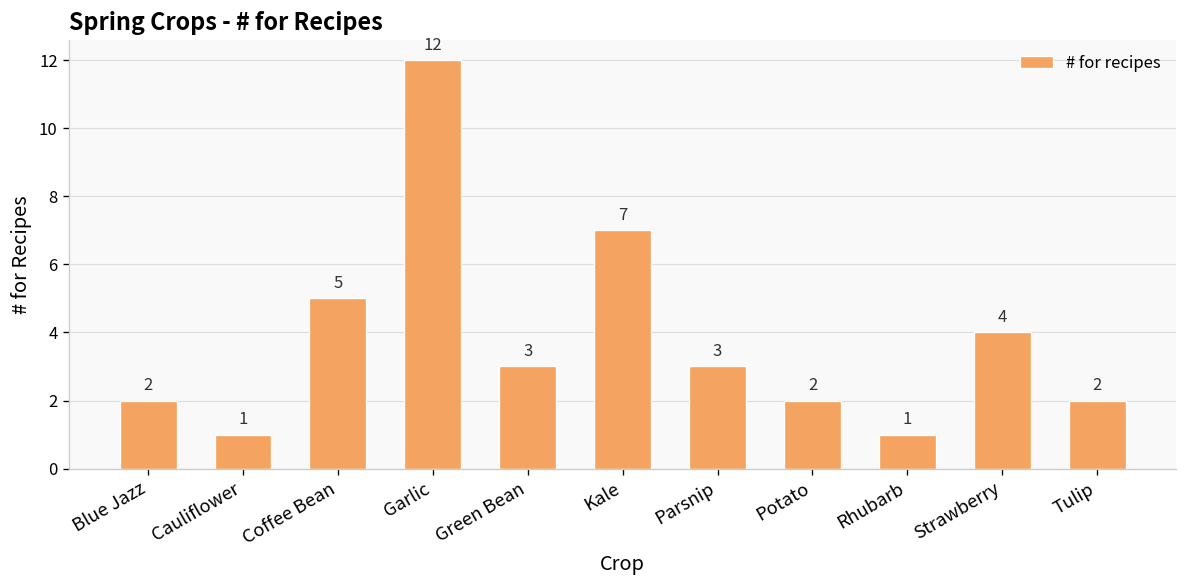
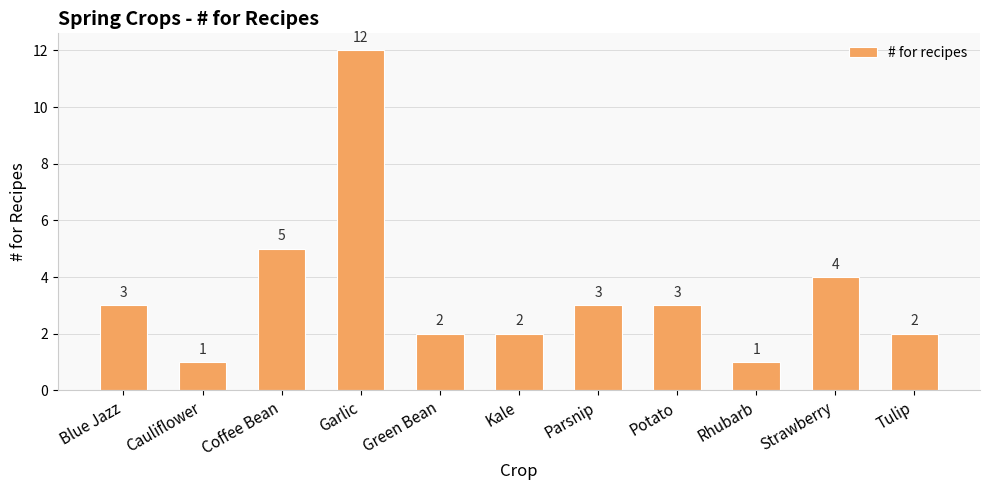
  {
-   "Blue Jazz": 2,
+   "Blue Jazz": 3,
    "Cauliflower": 1,
    "Coffee Bean": 5,
    "Garlic": 12,
-   "Green Bean": 3,
-   "Kale": 7,
+   "Green Bean": 2,
+   "Kale": 2,
    "Parsnip": 3,
-   "Potato": 2,
+   "Potato": 3,
    "Rhubarb": 1,
    "Strawberry": 4,
    "Tulip": 2
  }
